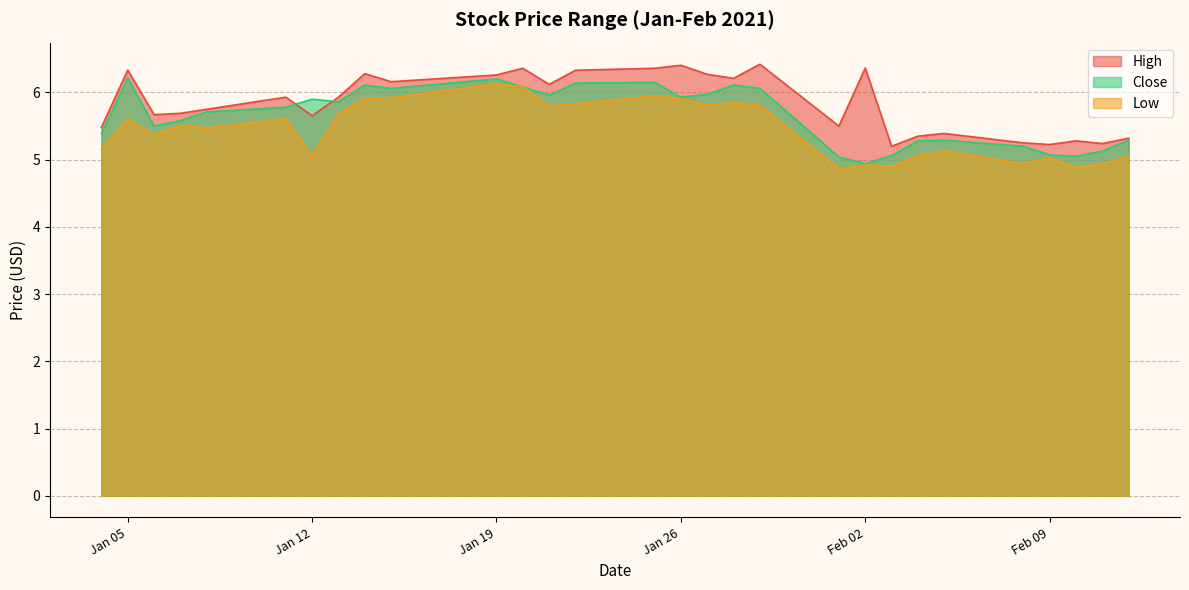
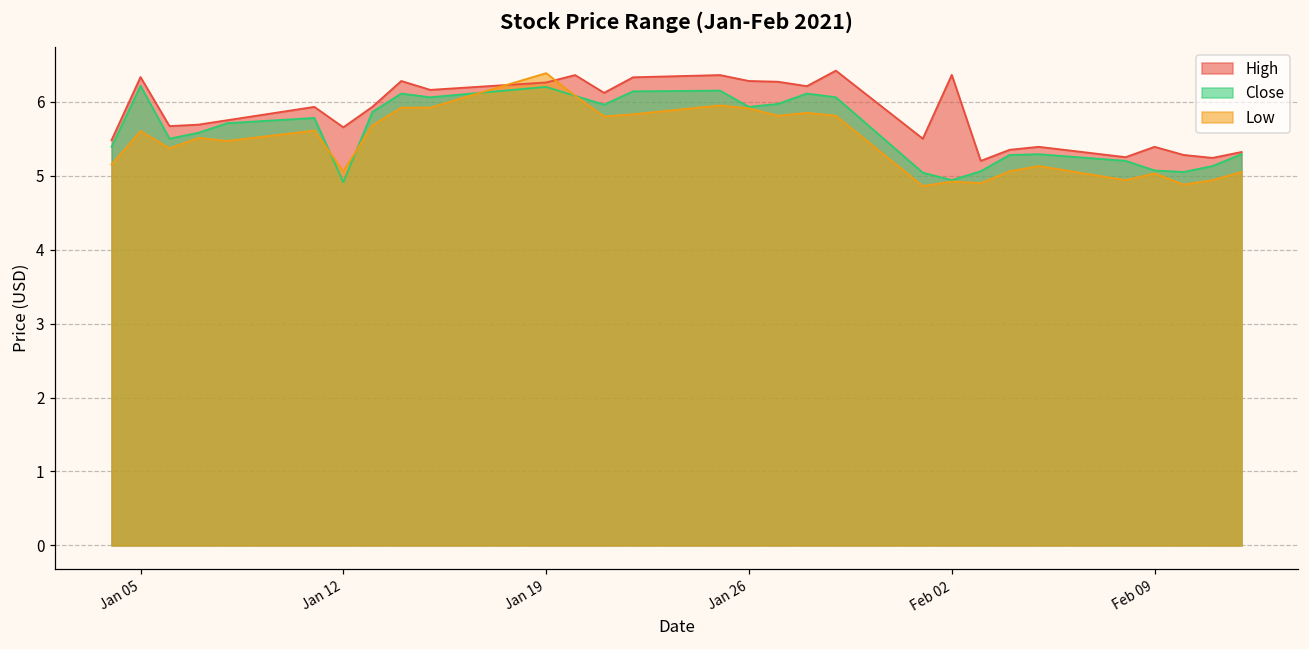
  {
    "High": {
      "Jan 05": 6.3,
      "Jan 12": 5.7,
      "Jan 19": 6.3,
-     "Jan 26": 6.4,
+     "Jan 26": 6.3,
      "Feb 02": 6.4,
-     "Feb 09": 5.2
+     "Feb 09": 5.4
    },
    "Close": {
      "Jan 05": 6.2,
-     "Jan 12": 5.9,
+     "Jan 12": 4.9,
      "Jan 19": 6.2,
      "Feb 09": 5.1
    },
    "Low": {
      "Jan 05": 5.6,
      "Jan 12": 5.1,
-     "Jan 19": 6.1,
+     "Jan 19": 6.4,
      "Feb 09": 5.0
    }
  }
